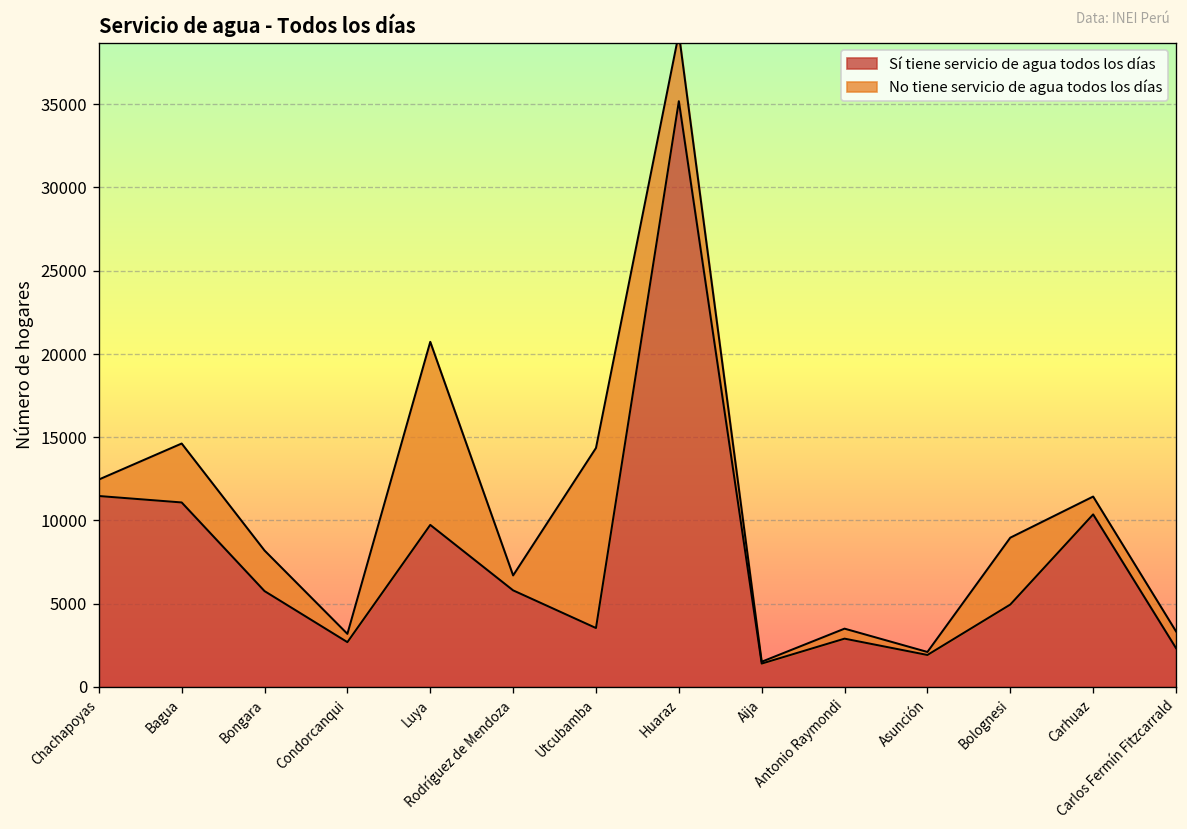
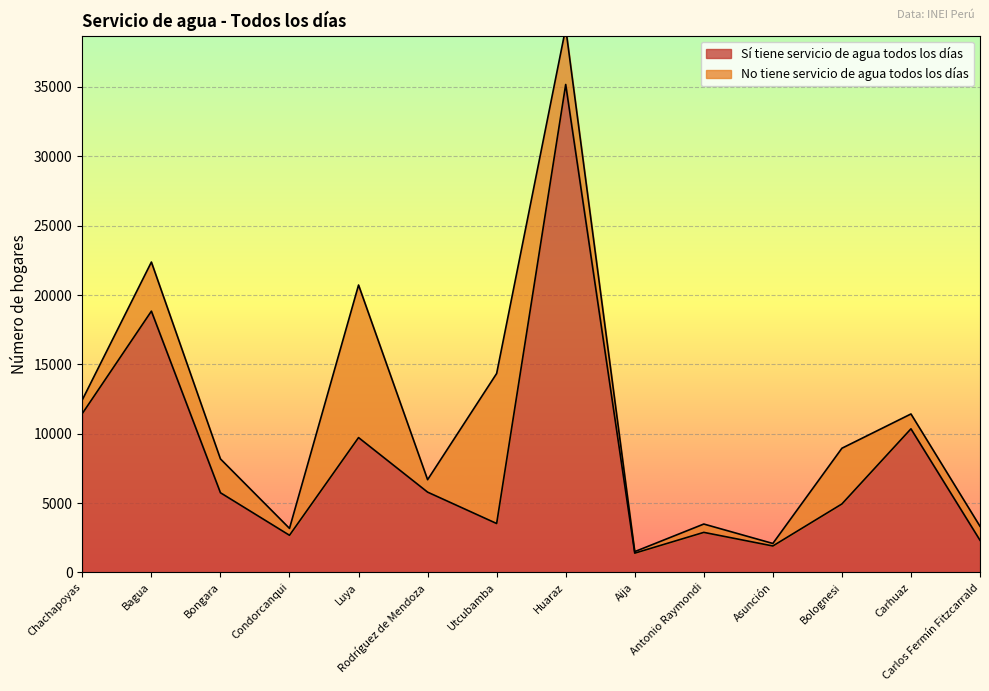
  {
    "Sí tiene servicio de agua todos los días": {
      "Chachapoyas": 11500,
-     "Bagua": 11100,
+     "Bagua": 18800,
      "Bongara": 5700,
      "Condorcanqui": 2700,
      "Luya": 9700,
      "Rodríguez de Mendoza": 5800,
      "Utcubamba": 3500,
      "Huaraz": 35200,
      "Antonio Raymondi": 2900,
      "Bolognesi": 4900,
      "Carhuaz": 10400,
      "Carlos Fermín Fitzcarrald": 2300
    },
    "No tiene servicio de agua todos los días": {
      "Chachapoyas": 1000,
      "Bagua": 3500,
      "Bongara": 2400,
      "Condorcanqui": 500,
      "Luya": 11000,
      "Rodríguez de Mendoza": 900,
      "Utcubamba": 10800,
      "Antonio Raymondi": 600,
      "Bolognesi": 4000,
      "Carhuaz": 1100,
      "Carlos Fermín Fitzcarrald": 1000
    }
  }
